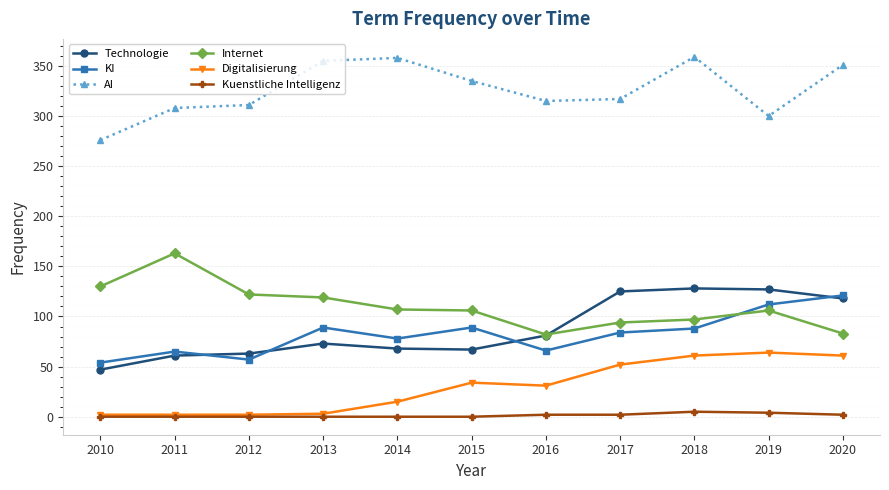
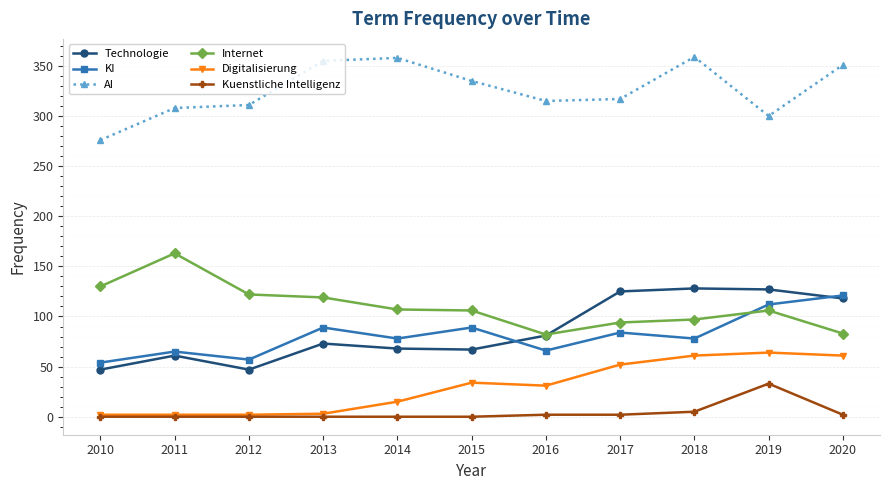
  {
    "Technologie": {
      "2010": 47,
      "2011": 61,
-     "2012": 63,
+     "2012": 47,
      "2013": 73,
      "2014": 68,
      "2015": 67,
      "2017": 125,
      "2018": 128,
      "2019": 127,
      "2020": 118
    },
    "KI": {
      "2010": 54,
      "2011": 65,
      "2012": 57,
      "2013": 89,
      "2014": 78,
      "2015": 89,
      "2016": 66,
      "2017": 84,
-     "2018": 88,
+     "2018": 78,
      "2019": 112,
      "2020": 121
    },
    "AI": {
      "2010": 276,
      "2011": 308,
      "2012": 311,
      "2014": 358,
      "2015": 335,
      "2016": 315,
      "2017": 317,
      "2018": 359,
      "2019": 300,
      "2020": 351
    },
    "Internet": {
      "2010": 130,
      "2011": 163,
      "2012": 122,
      "2013": 119,
      "2014": 107,
      "2015": 106,
      "2017": 94,
      "2018": 97,
      "2019": 106,
      "2020": 83
    },
    "Digitalisierung": {
      "2013": 3,
      "2014": 15,
      "2015": 34,
      "2016": 31,
      "2017": 52,
      "2018": 61,
      "2019": 64,
      "2020": 61
    },
    "Kuenstliche Intelligenz": {
      "2013": 0,
      "2014": 0,
      "2015": 0,
      "2016": 2,
      "2017": 2,
      "2018": 5,
-     "2019": 4,
+     "2019": 33,
      "2020": 2
    }
  }
